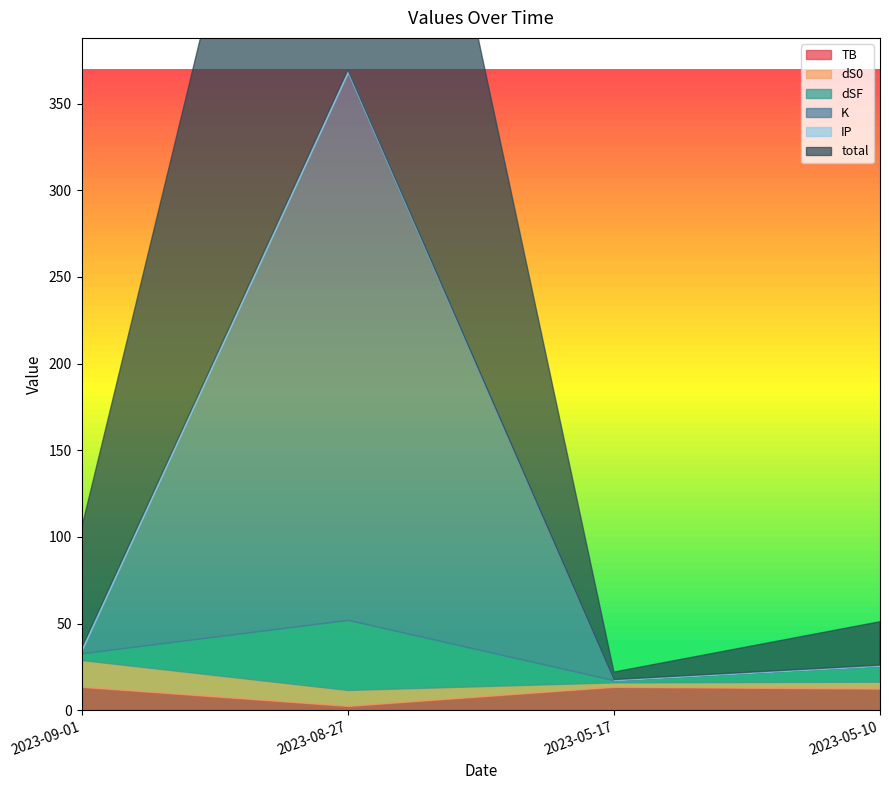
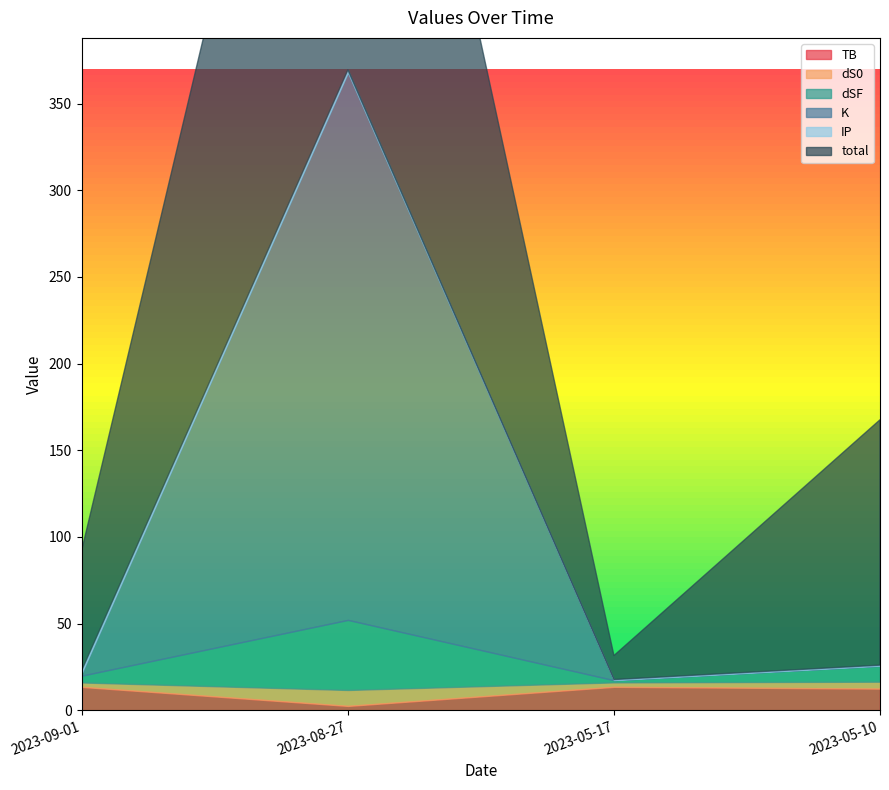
  {
    "TB": {
      "2023-09-01": 13,
      "2023-08-27": 2,
      "2023-05-17": 13,
      "2023-05-10": 12
    },
    "dS0": {
-     "2023-09-01": 15,
+     "2023-09-01": 3,
      "2023-08-27": 9,
      "2023-05-10": 4
    },
    "total": {
      "2023-09-01": 69,
-     "2023-05-17": 4,
-     "2023-05-10": 25
+     "2023-05-17": 14,
+     "2023-05-10": 142
    }
  }
